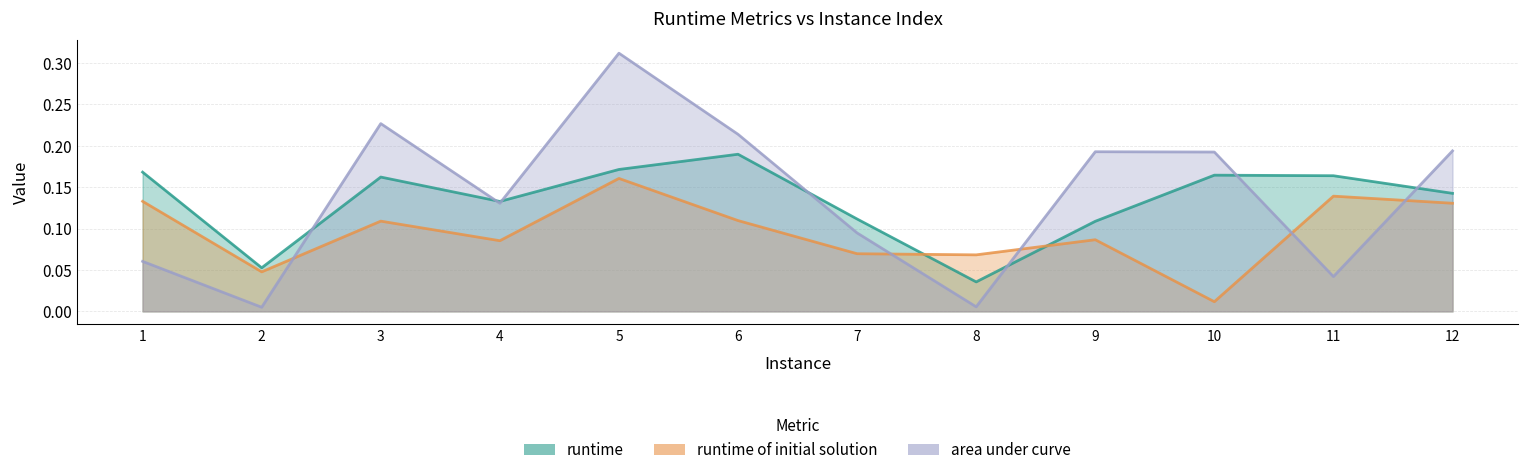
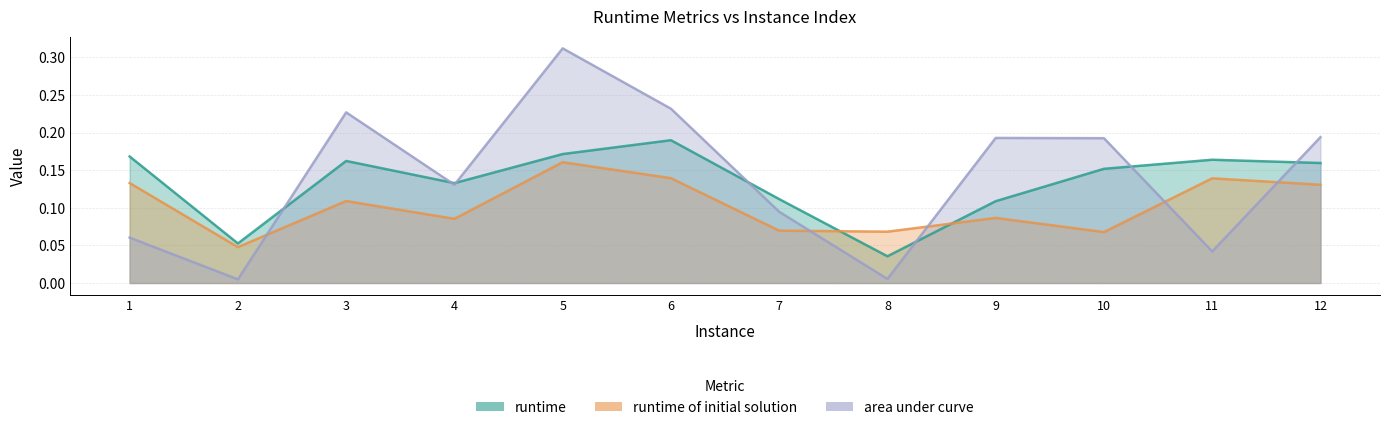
  {
    "runtime": {
      "1": 0.17,
      "2": 0.05,
      "3": 0.16,
      "5": 0.17,
      "6": 0.19,
      "7": 0.11,
      "8": 0.04,
      "9": 0.11,
-     "10": 0.16,
+     "10": 0.15,
      "11": 0.16,
-     "12": 0.14
+     "12": 0.16
    },
    "runtime of initial solution": {
      "1": 0.13,
      "2": 0.05,
      "3": 0.11,
      "4": 0.09,
      "5": 0.16,
-     "6": 0.11,
+     "6": 0.14,
      "7": 0.07,
      "8": 0.07,
      "9": 0.09,
-     "10": 0.01,
+     "10": 0.07,
      "11": 0.14,
      "12": 0.13
    },
    "area under curve": {
      "1": 0.06,
      "2": 0.00,
      "3": 0.23,
      "5": 0.31,
-     "6": 0.21,
+     "6": 0.23,
      "7": 0.09,
      "8": 0.01,
      "9": 0.19,
      "10": 0.19,
      "11": 0.04,
      "12": 0.19
    }
  }
